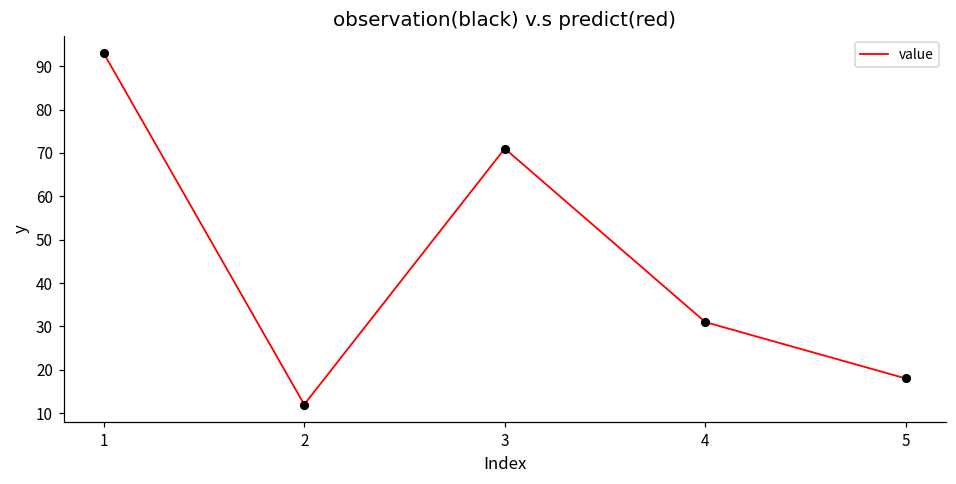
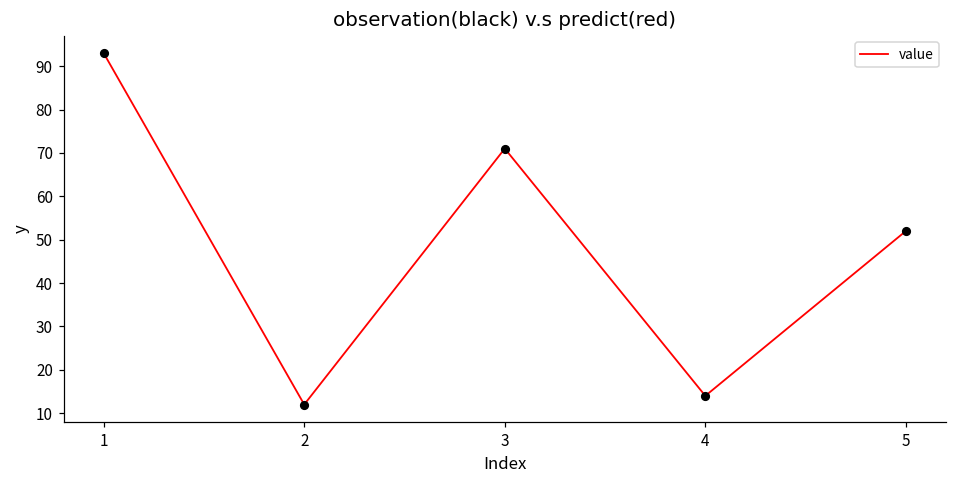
  {
    "1": 93,
    "2": 12,
    "3": 71,
-   "4": 31,
-   "5": 18
+   "4": 14,
+   "5": 52
  }
